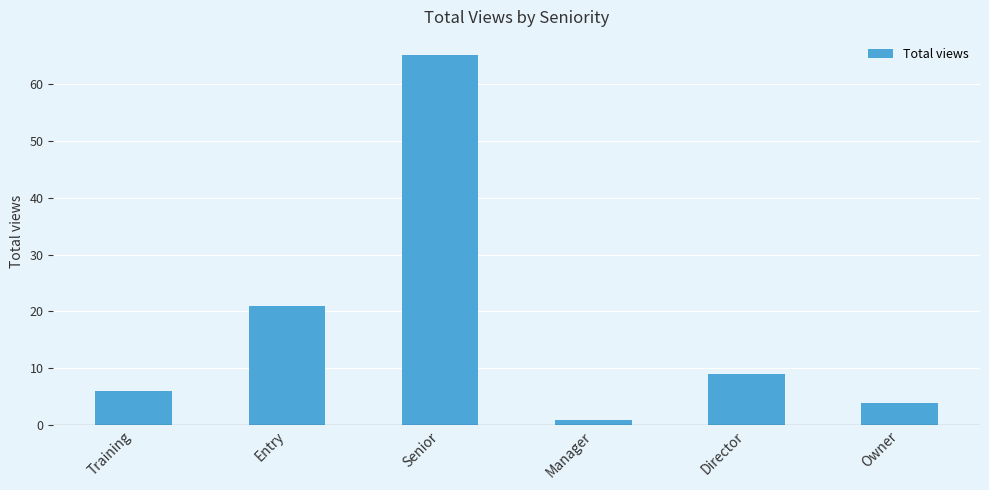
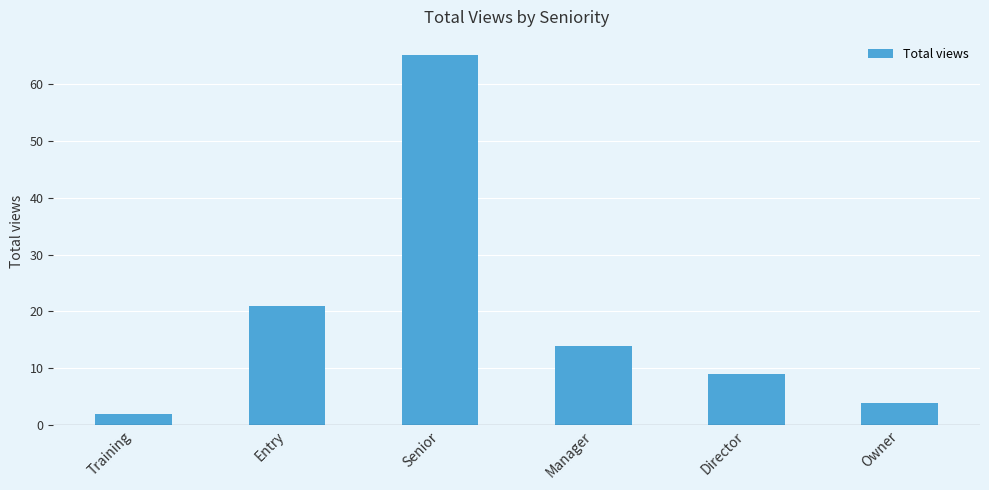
  {
-   "Training": 6,
+   "Training": 2,
    "Entry": 21,
    "Senior": 65,
-   "Manager": 1,
+   "Manager": 14,
    "Director": 9,
    "Owner": 4
  }
